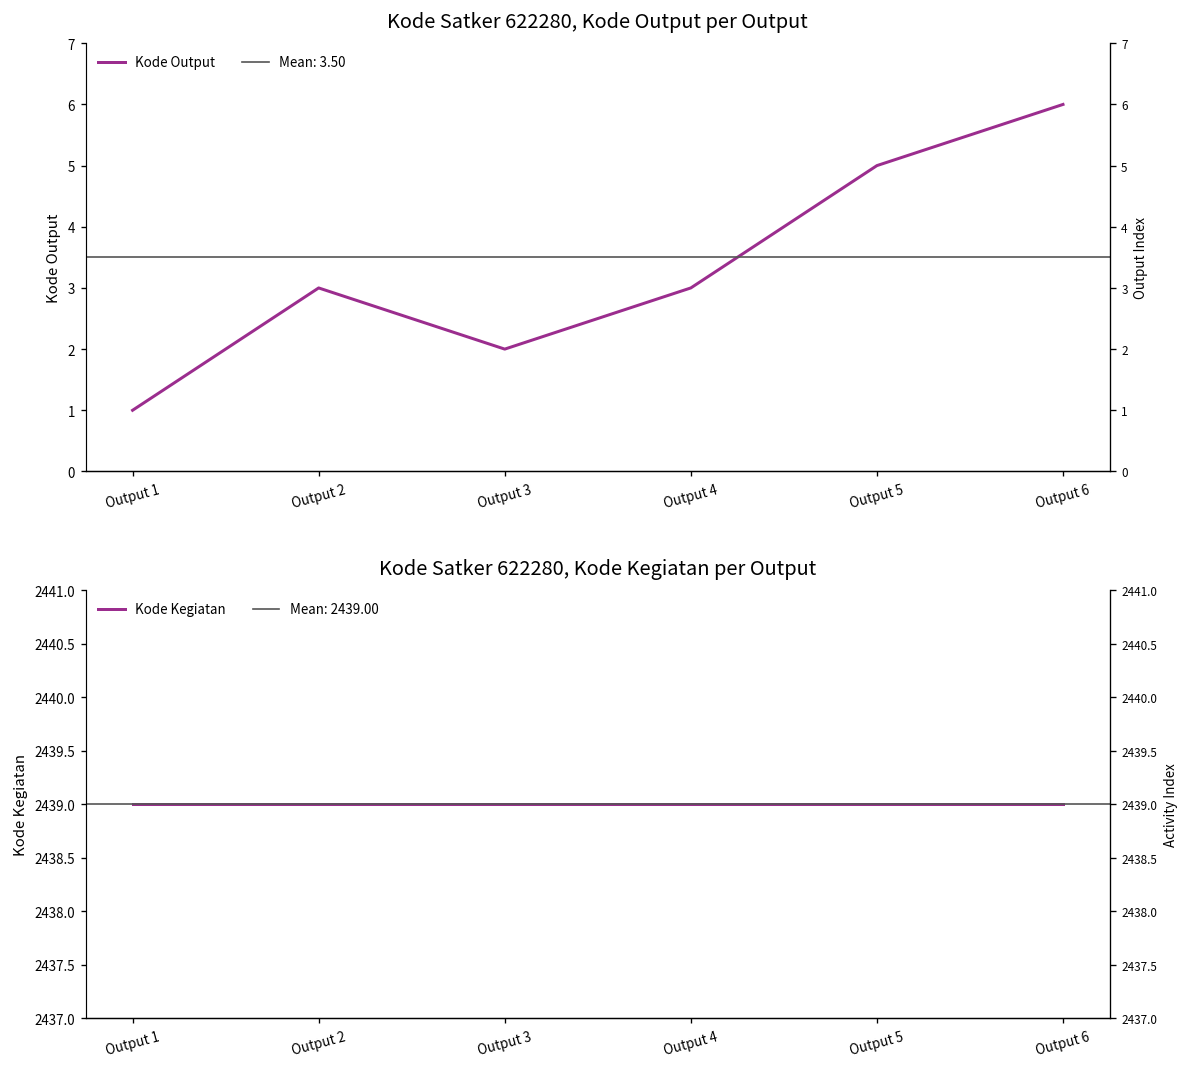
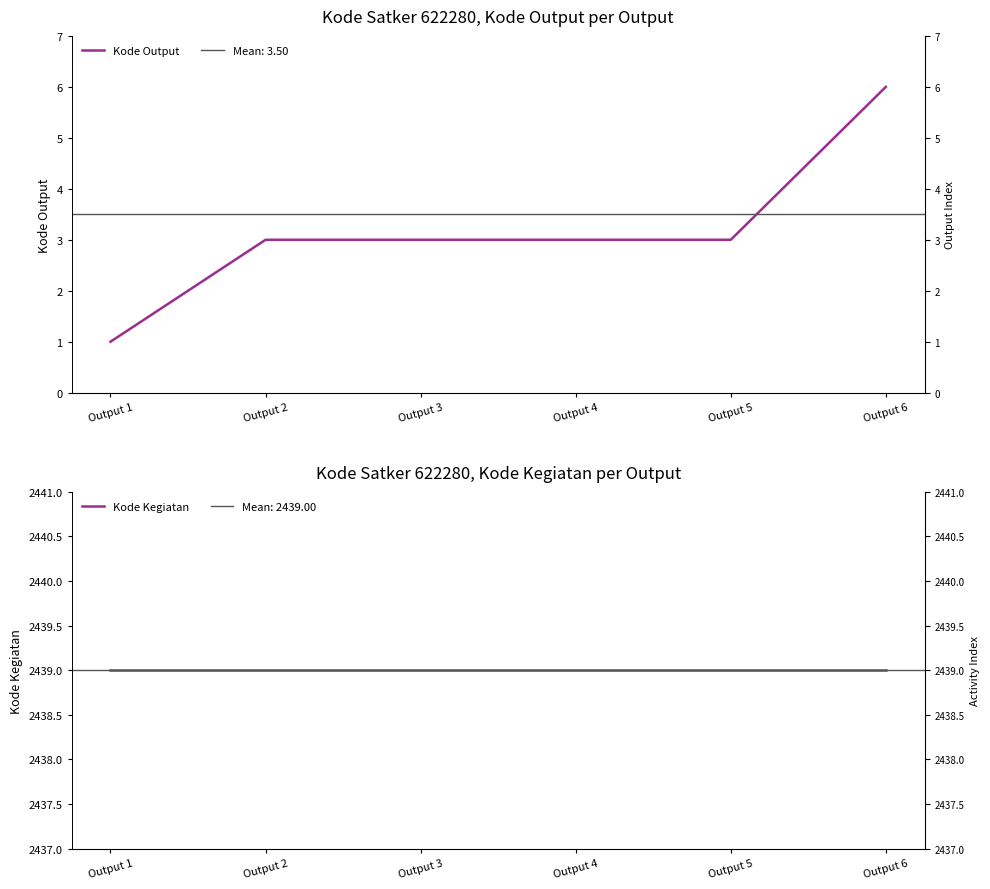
  {
    "Kode Satker 622280, Kode Output per Output": {
      "Output 1": 1,
      "Output 2": 3,
-     "Output 3": 2,
+     "Output 3": 3,
      "Output 4": 3,
-     "Output 5": 5,
+     "Output 5": 3,
      "Output 6": 6
    },
    "Kode Satker 622280, Kode Kegiatan per Output": {
      "Output 1": 2439.0,
      "Output 2": 2439.0,
      "Output 3": 2439.0,
      "Output 4": 2439.0,
      "Output 5": 2439.0,
      "Output 6": 2439.0
    }
  }
